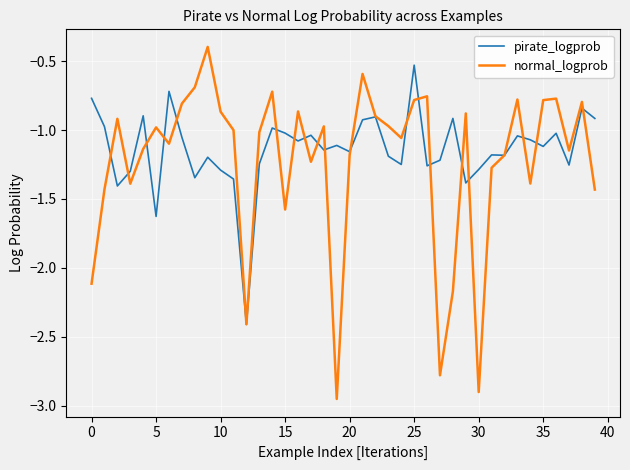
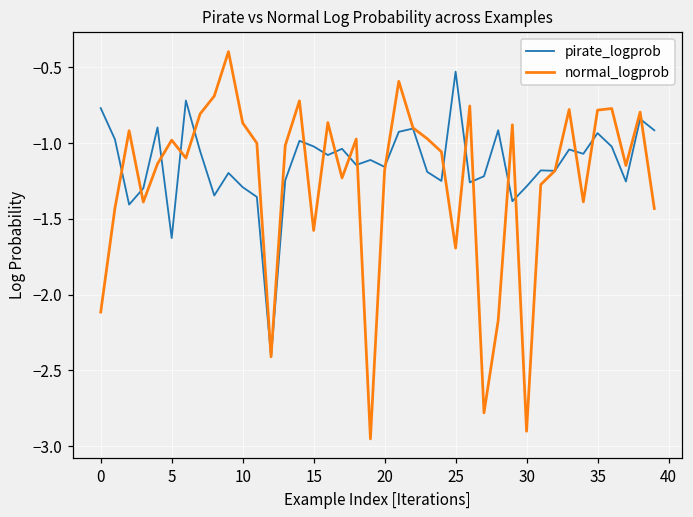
  {
    "pirate_logprob": {
      "0": -0.77,
      "5": -1.63,
      "10": -1.29,
      "15": -1.02,
      "20": -1.16,
      "25": -0.53,
      "30": -1.29,
-     "35": -1.12
+     "35": -0.93
    },
    "normal_logprob": {
      "0": -2.12,
      "5": -0.98,
      "10": -0.87,
      "15": -1.58,
      "20": -1.18,
-     "25": -0.78,
+     "25": -1.69,
      "30": -2.90,
      "35": -0.78
    }
  }
